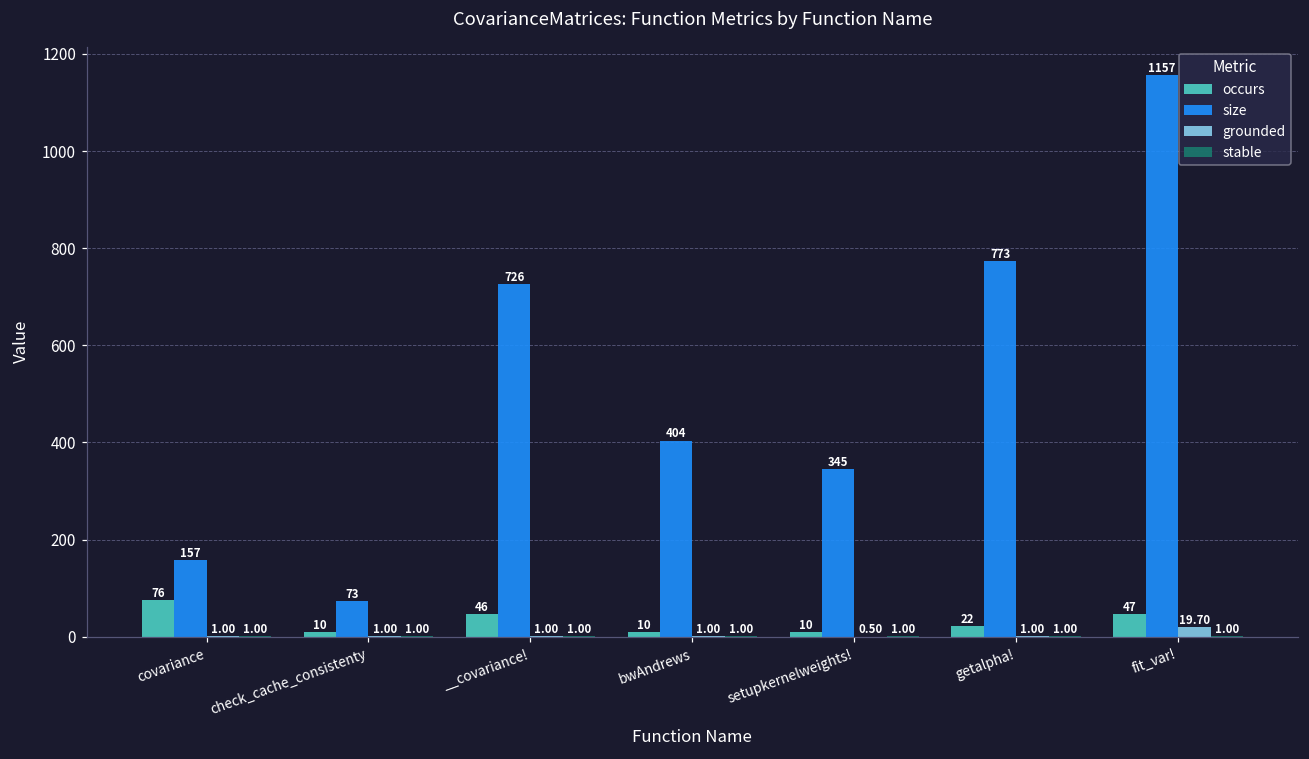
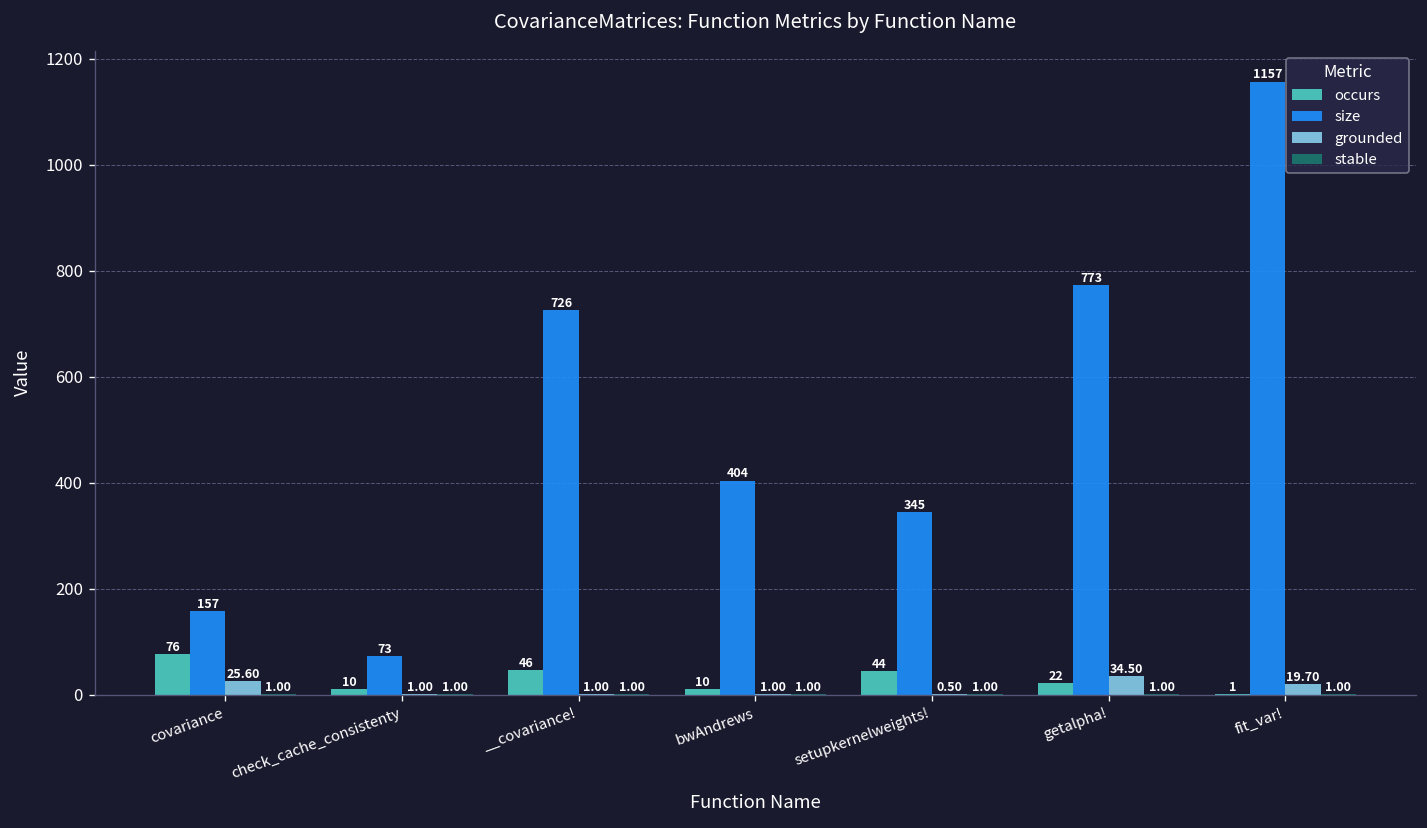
  {
    "occurs": {
      "covariance": 76,
      "check_cache_consistenty": 10,
      "__covariance!": 46,
      "bwAndrews": 10,
-     "setupkernelweights!": 10,
+     "setupkernelweights!": 44,
      "getalpha!": 22,
-     "fit_var!": 47
+     "fit_var!": 1
    },
    "size": {
      "covariance": 157,
      "check_cache_consistenty": 73,
      "__covariance!": 726,
      "bwAndrews": 404,
      "setupkernelweights!": 345,
      "getalpha!": 773,
      "fit_var!": 1157
    },
    "grounded": {
-     "covariance": 1.00,
+     "covariance": 25.60,
      "check_cache_consistenty": 1.00,
      "__covariance!": 1.00,
      "bwAndrews": 1.00,
      "setupkernelweights!": 0.50,
-     "getalpha!": 1.00,
+     "getalpha!": 34.50,
      "fit_var!": 19.70
    },
    "stable": {
      "covariance": 1.00,
      "check_cache_consistenty": 1.00,
      "__covariance!": 1.00,
      "bwAndrews": 1.00,
      "setupkernelweights!": 1.00,
      "getalpha!": 1.00,
      "fit_var!": 1.00
    }
  }
